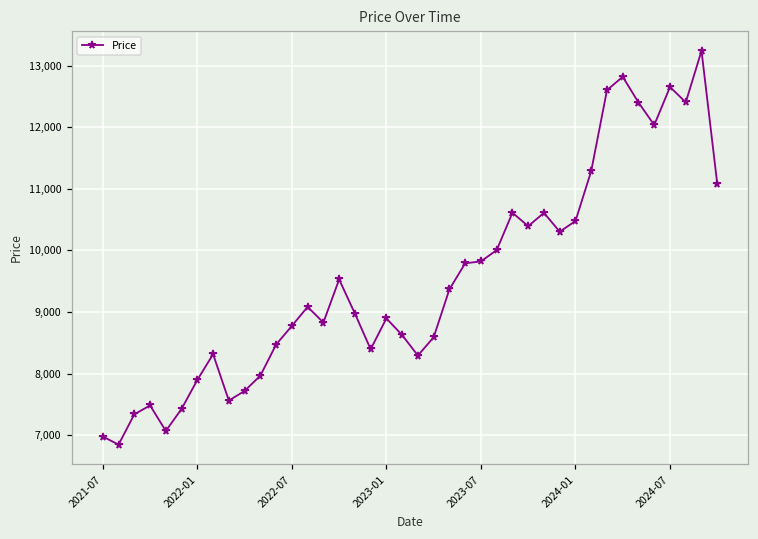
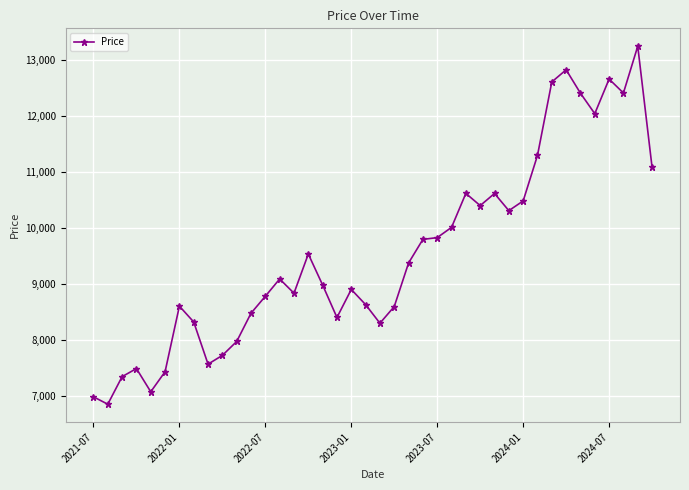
  {
    "2021-07": "7,000",
-   "2022-01": "7,900",
+   "2022-01": "8,600",
    "2022-07": "8,800",
    "2023-01": "8,900",
    "2023-07": "9,800",
    "2024-01": "10,500",
    "2024-07": "12,700"
  }
